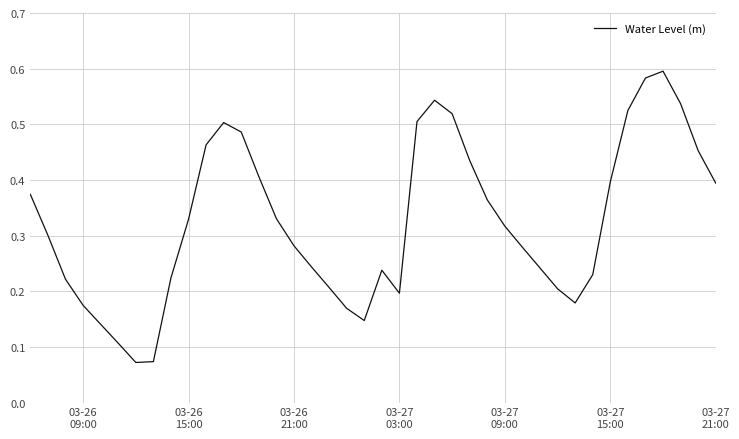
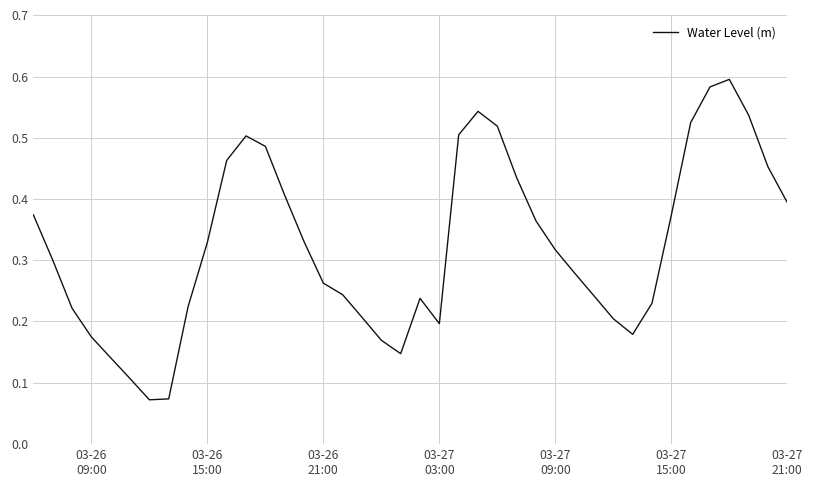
  {
    "03-26 09:00": 0.17,
    "03-26 15:00": 0.33,
-   "03-26 21:00": 0.28,
+   "03-26 21:00": 0.26,
    "03-27 03:00": 0.20,
    "03-27 09:00": 0.32,
-   "03-27 15:00": 0.40,
+   "03-27 15:00": 0.37,
    "03-27 21:00": 0.39
  }
